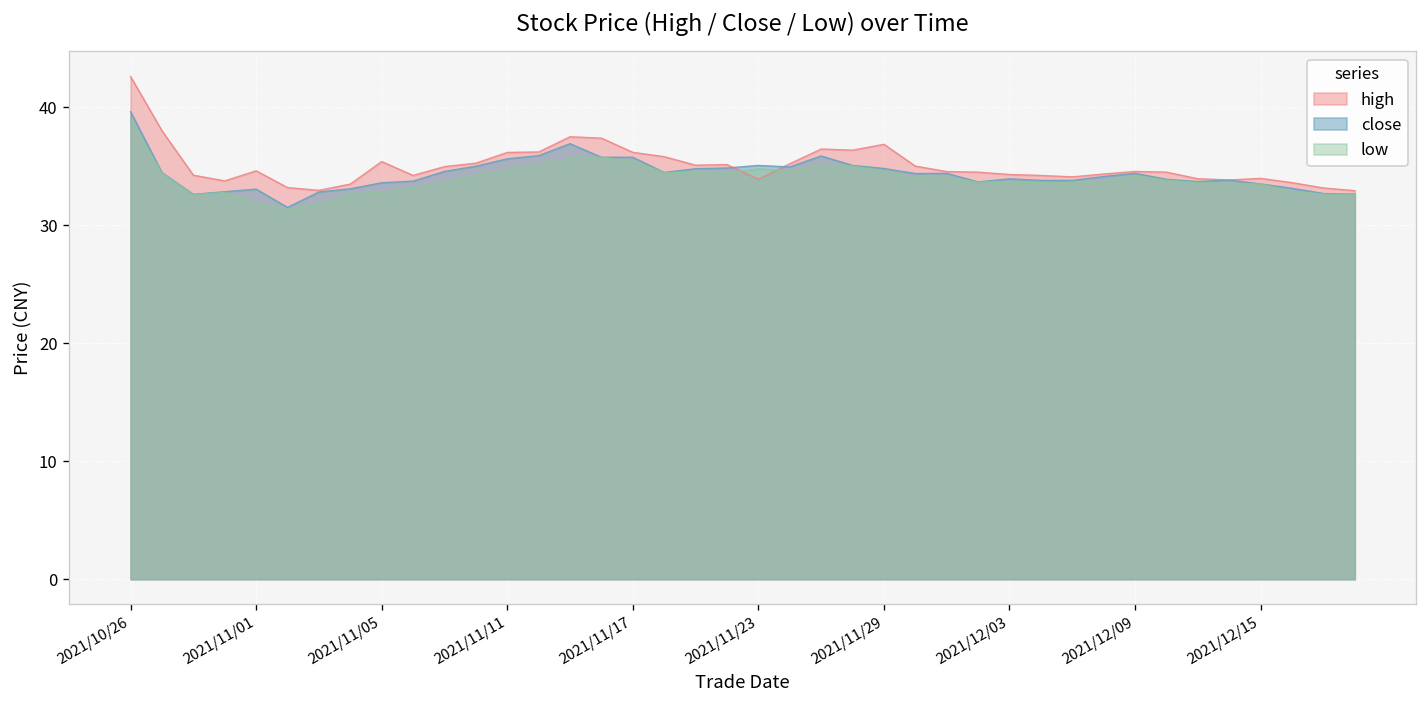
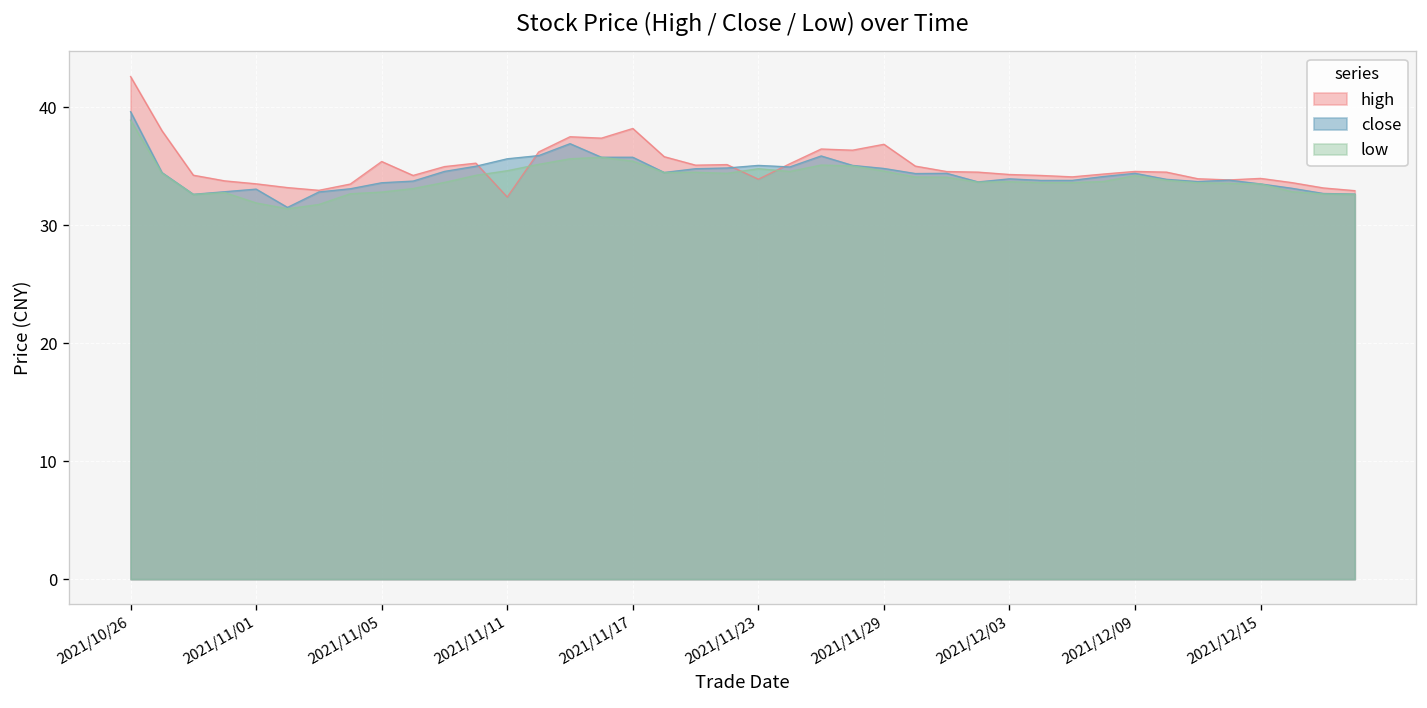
  {
    "high": {
      "2021/10/26": 43,
-     "2021/11/01": 35,
+     "2021/11/01": 34,
      "2021/11/05": 35,
-     "2021/11/11": 36,
-     "2021/11/17": 36,
+     "2021/11/11": 32,
+     "2021/11/17": 38,
      "2021/11/23": 34,
      "2021/11/29": 37,
      "2021/12/03": 34,
      "2021/12/15": 34
    }
  }
